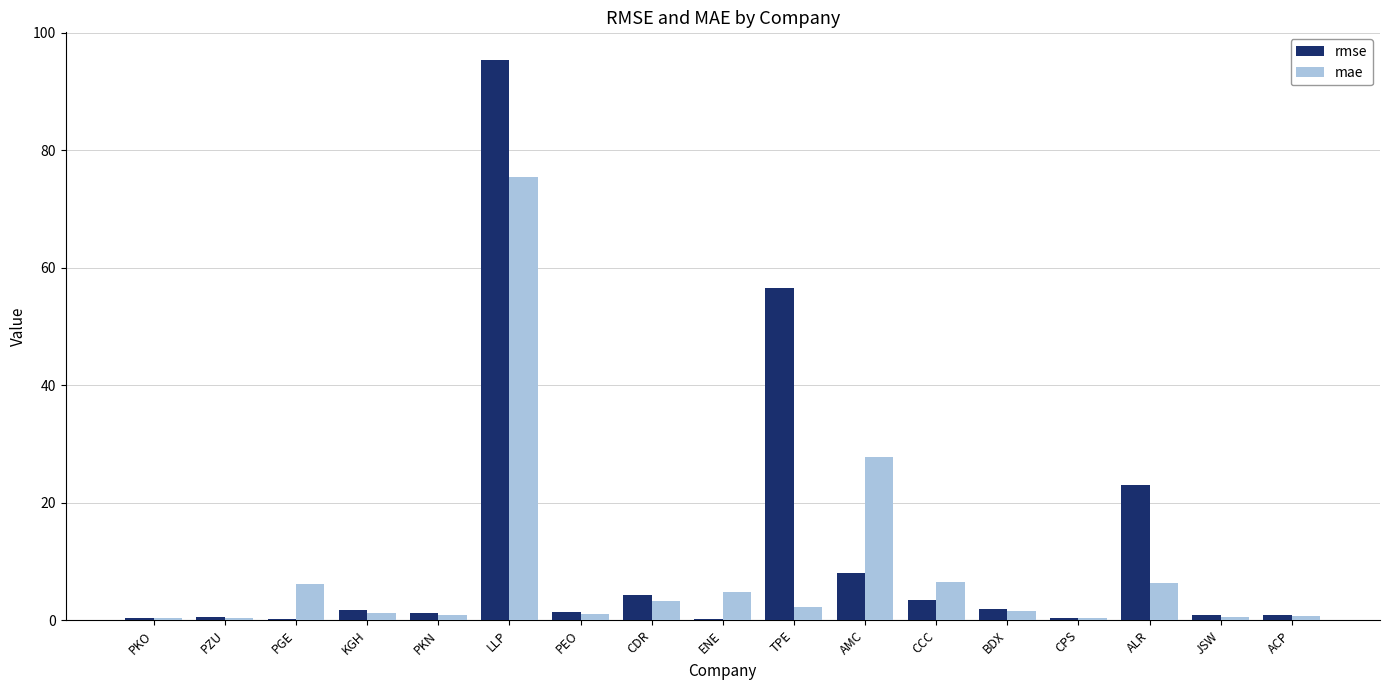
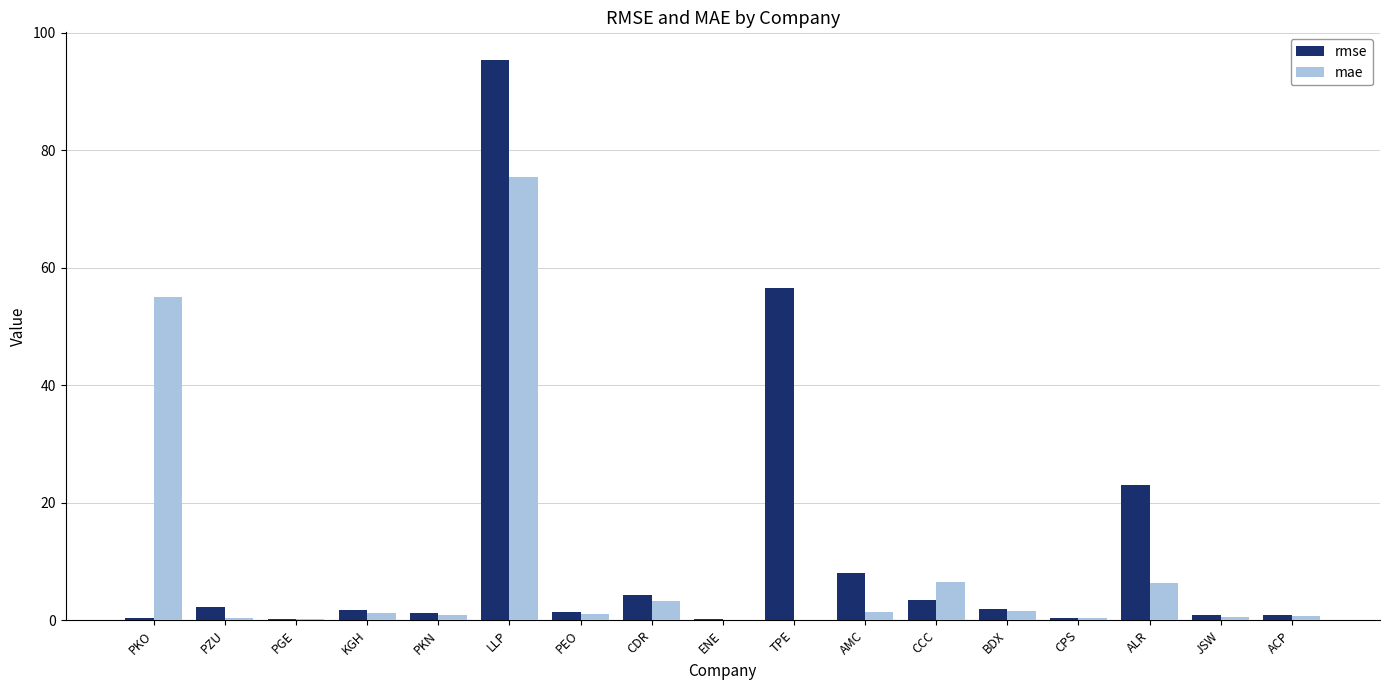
  {
    "rmse": {
-     "PZU": 0,
+     "PZU": 2,
      "KGH": 2,
      "PKN": 1,
      "LLP": 95,
      "PEO": 1,
      "CDR": 4,
      "TPE": 56,
      "AMC": 8,
      "CCC": 3,
      "BDX": 2,
      "CPS": 0,
      "ALR": 23,
      "JSW": 1,
      "ACP": 1
    },
    "mae": {
-     "PKO": 0,
-     "PGE": 6,
+     "PKO": 55,
+     "PGE": 0,
      "KGH": 1,
      "PKN": 1,
      "LLP": 75,
      "PEO": 1,
      "CDR": 3,
-     "ENE": 5,
-     "TPE": 2,
-     "AMC": 28,
+     "ENE": 0,
+     "TPE": 0,
+     "AMC": 1,
      "CCC": 7,
      "BDX": 2,
      "ALR": 6,
      "JSW": 1,
      "ACP": 1
    }
  }
